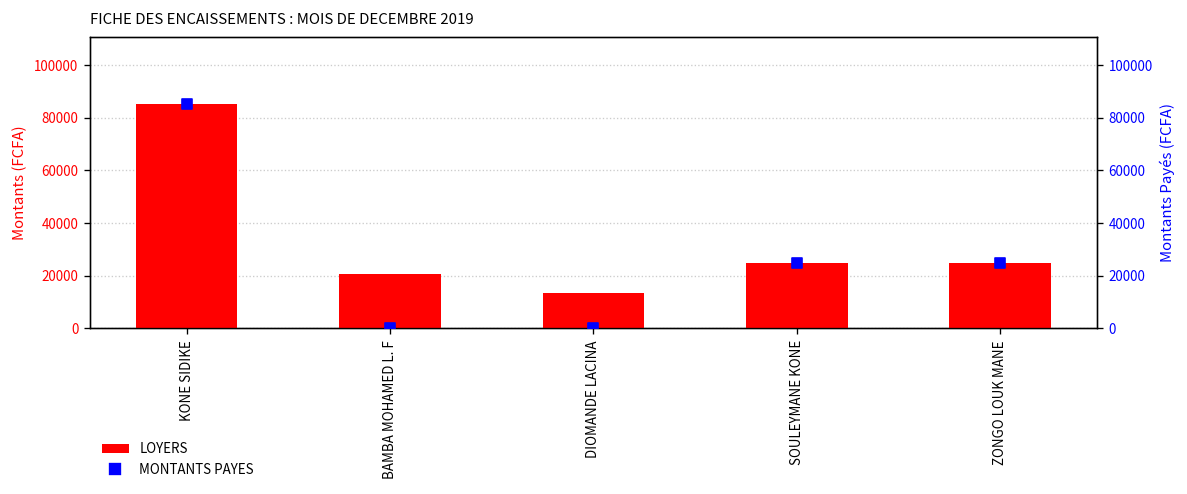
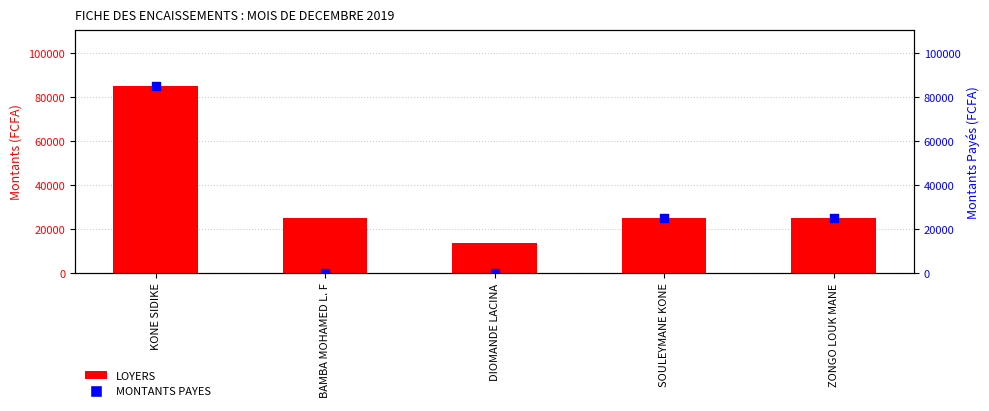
  {
    "LOYERS": {
      "KONE SIDIKE": 85000,
-     "BAMBA MOHAMED L. F": 21000,
+     "BAMBA MOHAMED L. F": 25000,
      "DIOMANDE LACINA": 13000,
      "SOULEYMANE KONE": 25000,
      "ZONGO LOUK MANE": 25000
    }
  }
